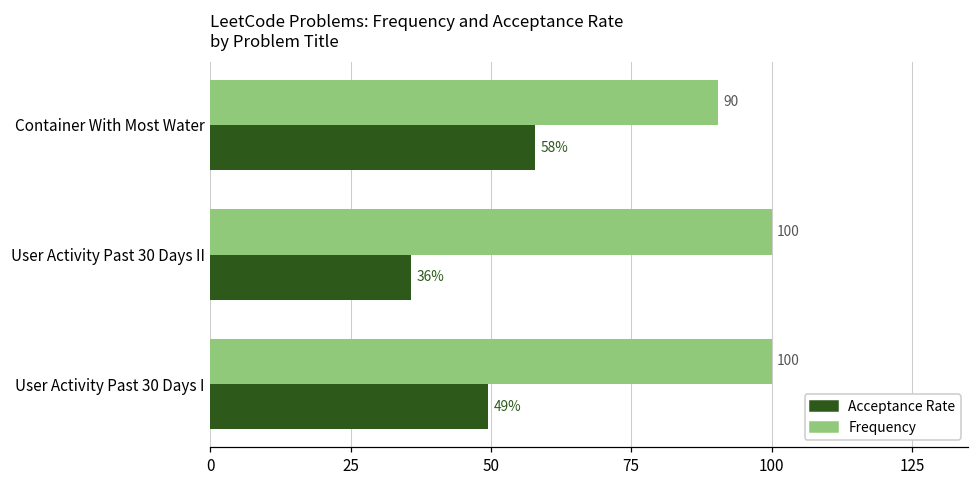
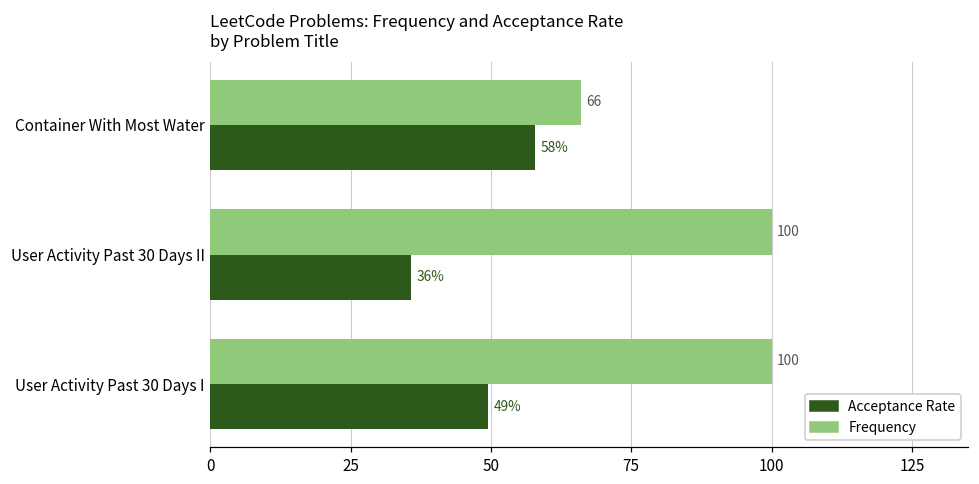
  {
    "Frequency": {
-     "Container With Most Water": "90",
+     "Container With Most Water": "66",
      "User Activity Past 30 Days II": "100",
      "User Activity Past 30 Days I": "100"
    },
    "Acceptance Rate": {
      "Container With Most Water": "58%",
      "User Activity Past 30 Days II": "36%",
      "User Activity Past 30 Days I": "49%"
    }
  }
